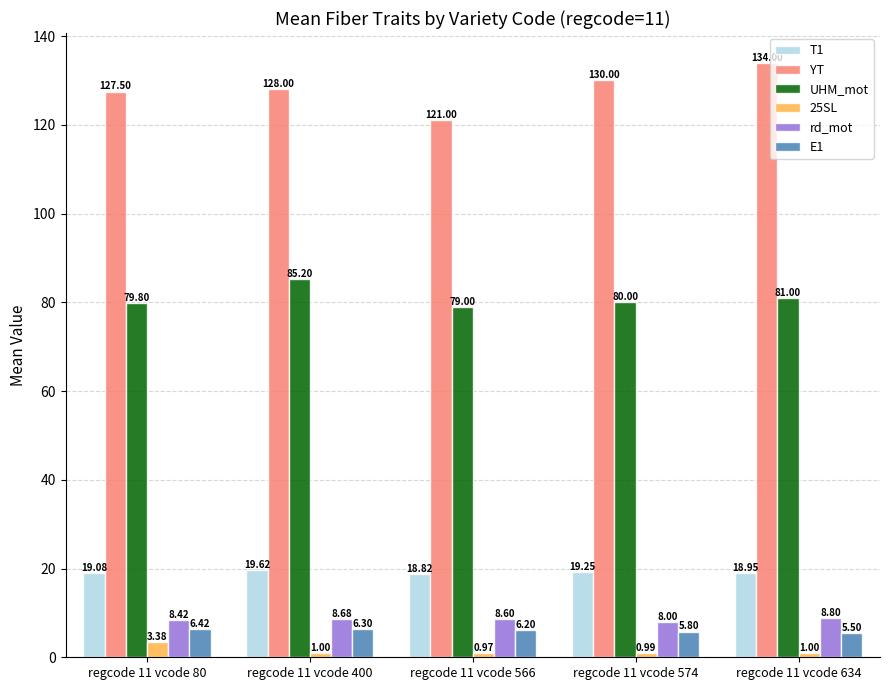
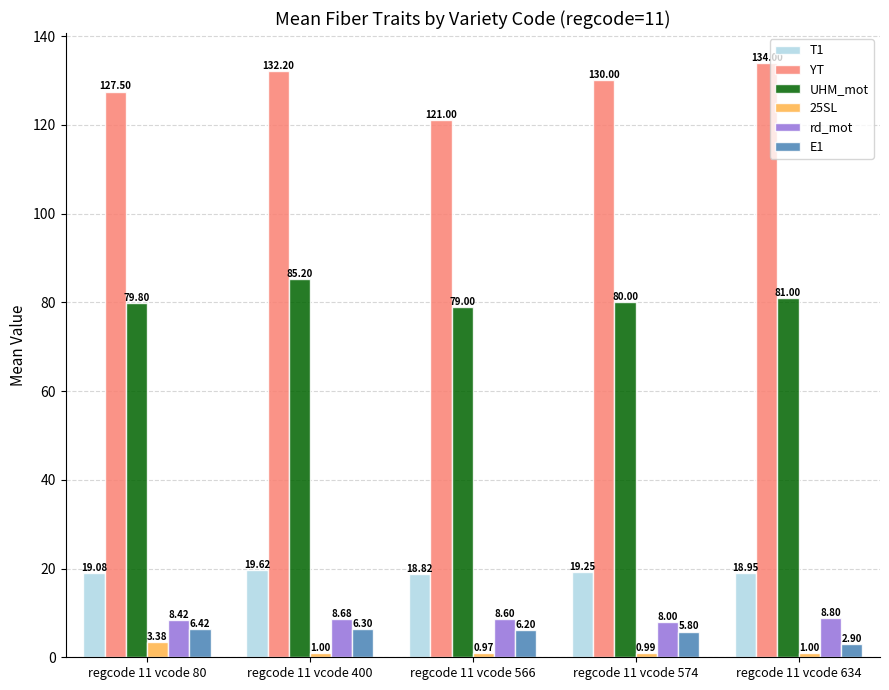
  {
    "T1": {
      "regcode 11 vcode 80": 19.08,
      "regcode 11 vcode 400": 19.62,
      "regcode 11 vcode 566": 18.82,
      "regcode 11 vcode 574": 19.25,
      "regcode 11 vcode 634": 18.95
    },
    "YT": {
      "regcode 11 vcode 80": 127.50,
-     "regcode 11 vcode 400": 128.00,
+     "regcode 11 vcode 400": 132.20,
      "regcode 11 vcode 566": 121.00,
      "regcode 11 vcode 574": 130.00
    },
    "UHM_mot": {
      "regcode 11 vcode 80": 79.80,
      "regcode 11 vcode 400": 85.20,
      "regcode 11 vcode 566": 79.00,
      "regcode 11 vcode 574": 80.00,
      "regcode 11 vcode 634": 81.00
    },
    "25SL": {
      "regcode 11 vcode 80": 3.38,
      "regcode 11 vcode 400": 1.00,
      "regcode 11 vcode 566": 0.97,
      "regcode 11 vcode 574": 0.99,
      "regcode 11 vcode 634": 1.00
    },
    "rd_mot": {
      "regcode 11 vcode 80": 8.42,
      "regcode 11 vcode 400": 8.68,
      "regcode 11 vcode 566": 8.60,
      "regcode 11 vcode 574": 8.00,
      "regcode 11 vcode 634": 8.80
    },
    "E1": {
      "regcode 11 vcode 80": 6.42,
      "regcode 11 vcode 400": 6.30,
      "regcode 11 vcode 566": 6.20,
      "regcode 11 vcode 574": 5.80,
-     "regcode 11 vcode 634": 5.50
+     "regcode 11 vcode 634": 2.90
    }
  }
